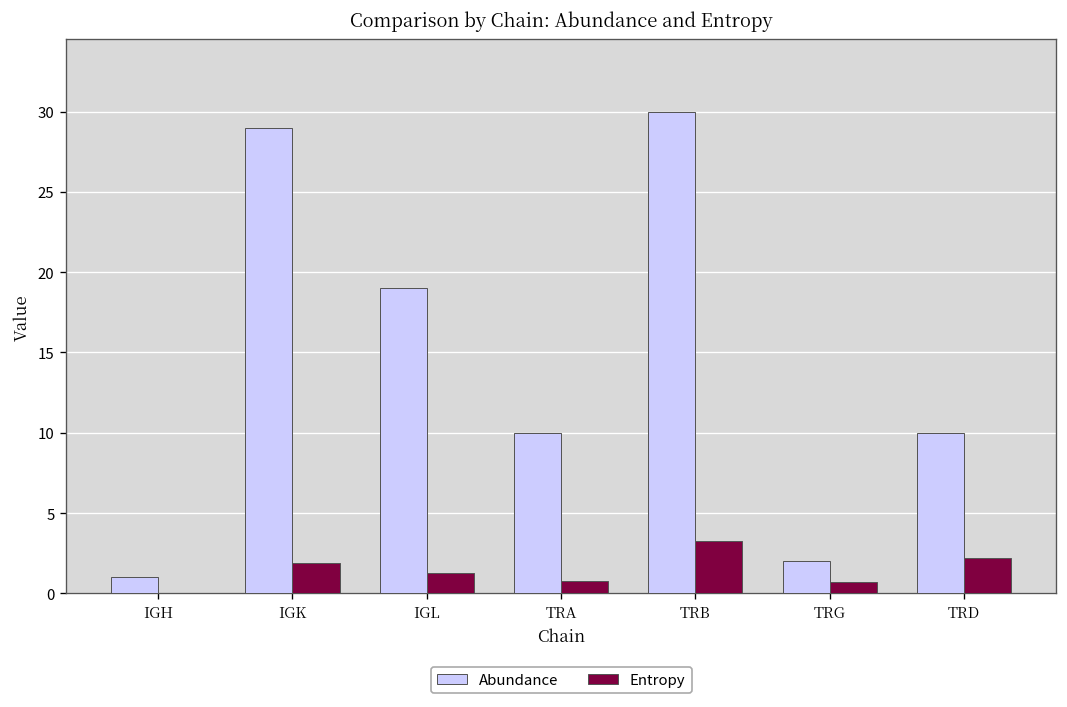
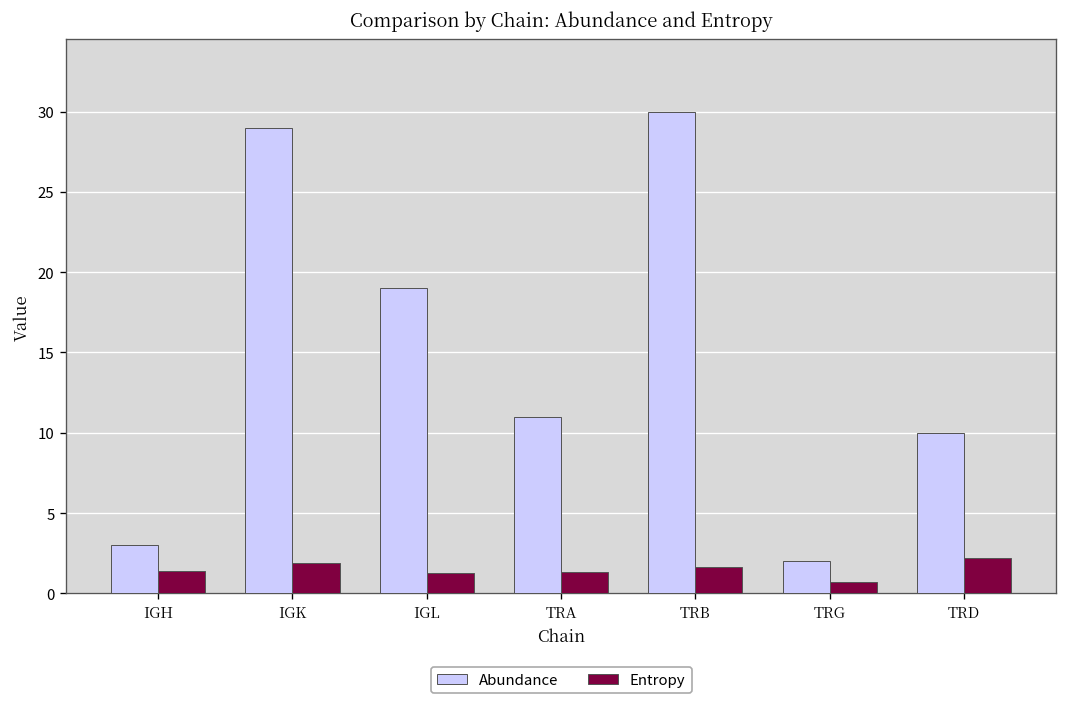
  {
    "Abundance": {
-     "IGH": 1,
+     "IGH": 3,
      "IGK": 29,
      "IGL": 19,
-     "TRA": 10,
+     "TRA": 11,
      "TRB": 30,
      "TRG": 2,
      "TRD": 10
    },
    "Entropy": {
-     "IGH": 0.0,
+     "IGH": 1.4,
      "IGK": 1.9,
      "IGL": 1.2,
-     "TRA": 0.8,
-     "TRB": 3.2,
+     "TRA": 1.4,
+     "TRB": 1.6,
      "TRG": 0.7,
      "TRD": 2.2
    }
  }
